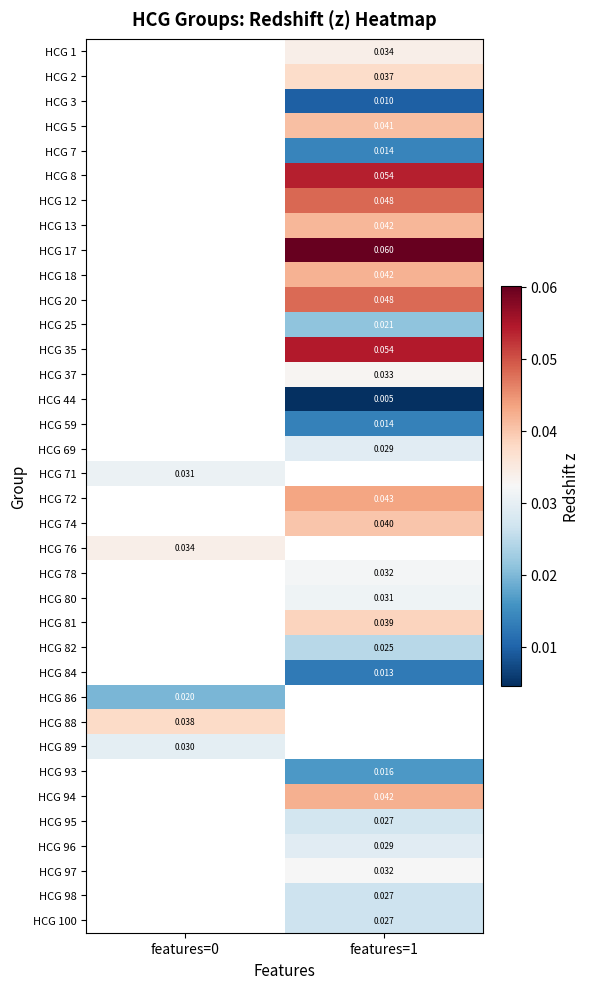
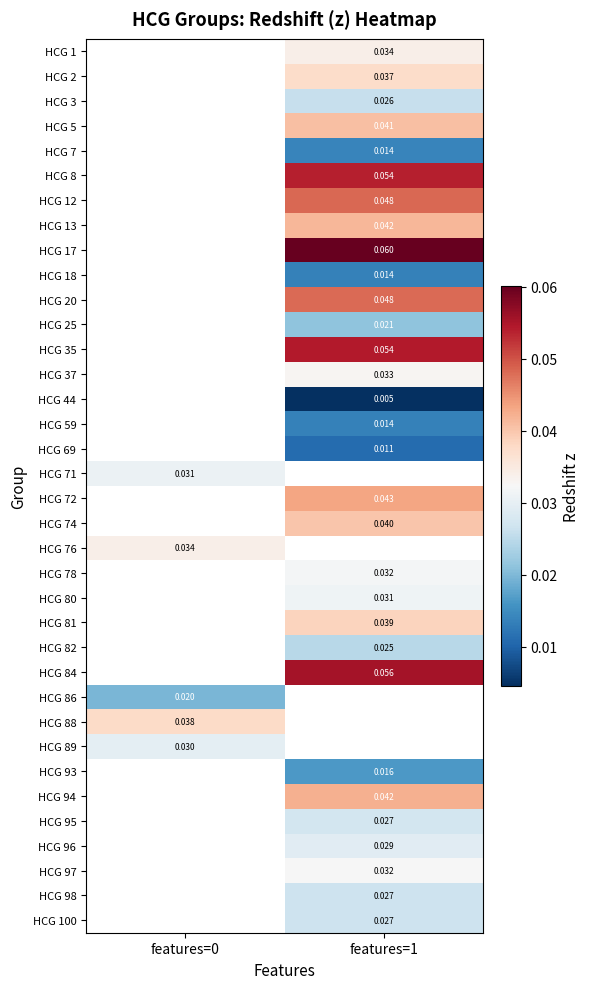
  {
    "HCG 1": {
      "features=1": 0.034
    },
    "HCG 2": {
      "features=1": 0.037
    },
    "HCG 3": {
-     "features=1": 0.010
+     "features=1": 0.026
    },
    "HCG 5": {
      "features=1": 0.041
    },
    "HCG 7": {
      "features=1": 0.014
    },
    "HCG 8": {
      "features=1": 0.054
    },
    "HCG 12": {
      "features=1": 0.048
    },
    "HCG 13": {
      "features=1": 0.042
    },
    "HCG 17": {
      "features=1": 0.060
    },
    "HCG 18": {
-     "features=1": 0.042
+     "features=1": 0.014
    },
    "HCG 20": {
      "features=1": 0.048
    },
    "HCG 25": {
      "features=1": 0.021
    },
    "HCG 35": {
      "features=1": 0.054
    },
    "HCG 37": {
      "features=1": 0.033
    },
    "HCG 44": {
      "features=1": 0.005
    },
    "HCG 59": {
      "features=1": 0.014
    },
    "HCG 69": {
-     "features=1": 0.029
+     "features=1": 0.011
    },
    "HCG 71": {
      "features=0": 0.031
    },
    "HCG 72": {
      "features=1": 0.043
    },
    "HCG 74": {
      "features=1": 0.040
    },
    "HCG 76": {
      "features=0": 0.034
    },
    "HCG 78": {
      "features=1": 0.032
    },
    "HCG 80": {
      "features=1": 0.031
    },
    "HCG 81": {
      "features=1": 0.039
    },
    "HCG 82": {
      "features=1": 0.025
    },
    "HCG 84": {
-     "features=1": 0.013
+     "features=1": 0.056
    },
    "HCG 86": {
      "features=0": 0.020
    },
    "HCG 88": {
      "features=0": 0.038
    },
    "HCG 89": {
      "features=0": 0.030
    },
    "HCG 93": {
      "features=1": 0.016
    },
    "HCG 94": {
      "features=1": 0.042
    },
    "HCG 95": {
      "features=1": 0.027
    },
    "HCG 96": {
      "features=1": 0.029
    },
    "HCG 97": {
      "features=1": 0.032
    },
    "HCG 98": {
      "features=1": 0.027
    },
    "HCG 100": {
      "features=1": 0.027
    }
  }
